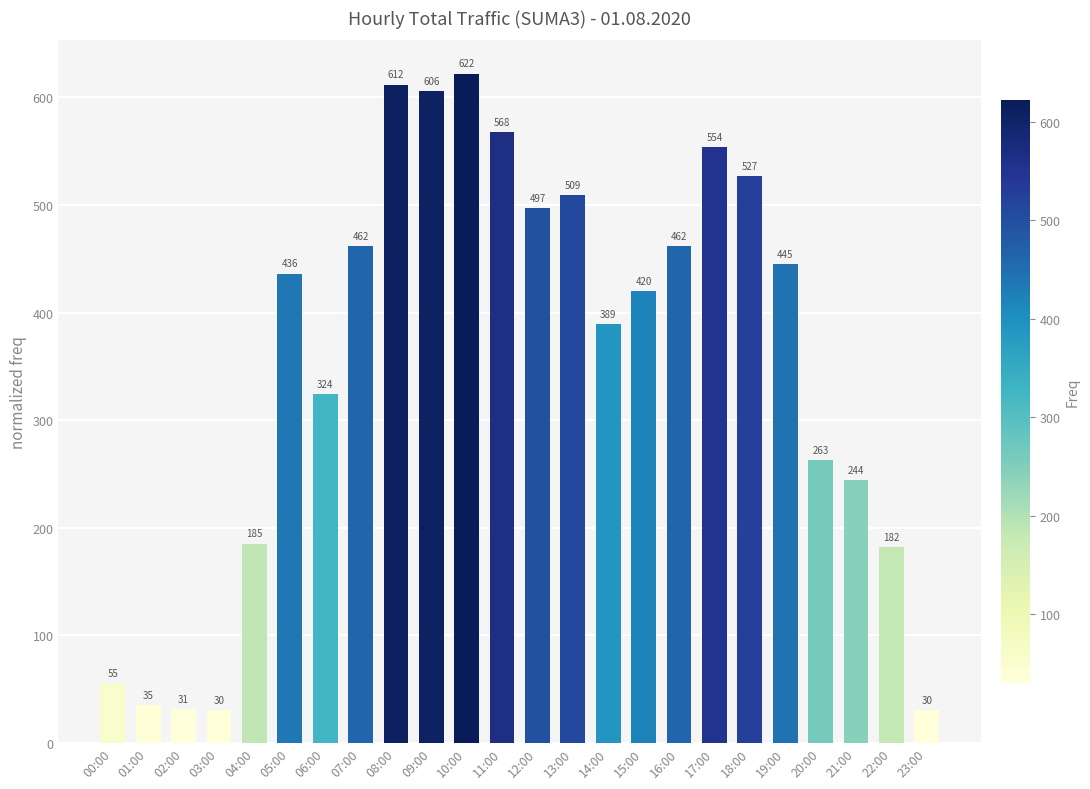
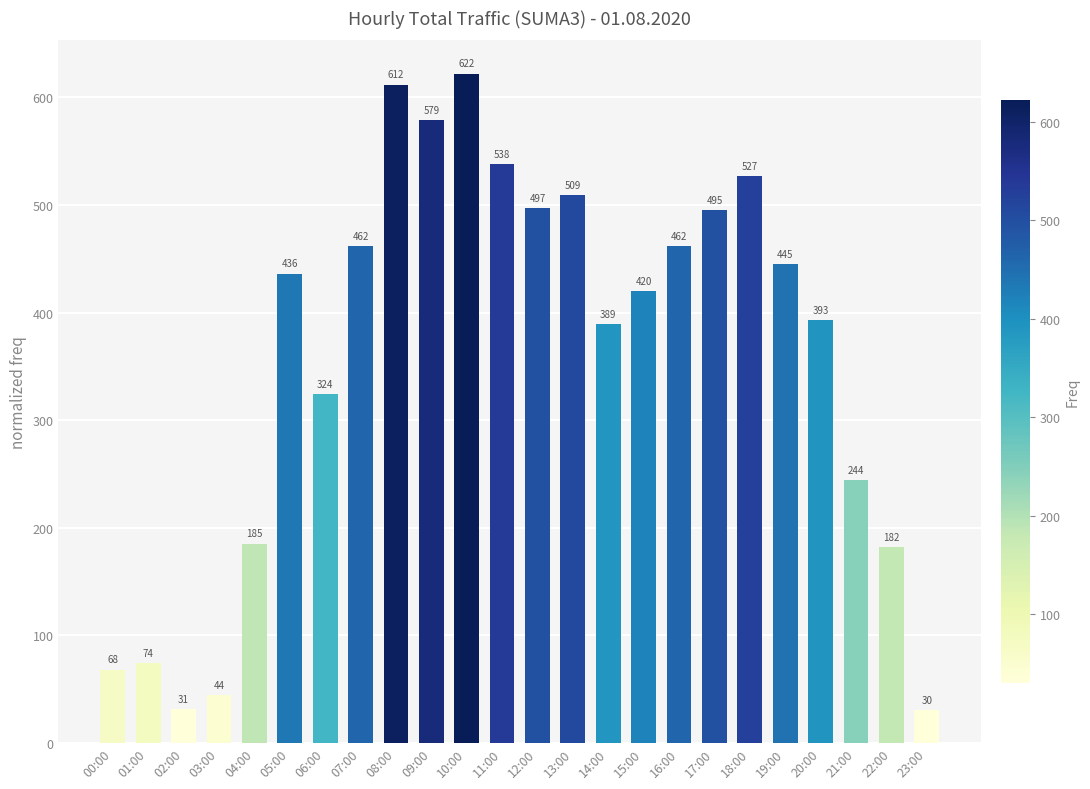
  {
-   "00:00": 55,
-   "01:00": 35,
+   "00:00": 68,
+   "01:00": 74,
    "02:00": 31,
-   "03:00": 30,
+   "03:00": 44,
    "04:00": 185,
    "05:00": 436,
    "06:00": 324,
    "07:00": 462,
    "08:00": 612,
-   "09:00": 606,
+   "09:00": 579,
    "10:00": 622,
-   "11:00": 568,
+   "11:00": 538,
    "12:00": 497,
    "13:00": 509,
    "14:00": 389,
    "15:00": 420,
    "16:00": 462,
-   "17:00": 554,
+   "17:00": 495,
    "18:00": 527,
    "19:00": 445,
-   "20:00": 263,
+   "20:00": 393,
    "21:00": 244,
    "22:00": 182,
    "23:00": 30
  }
